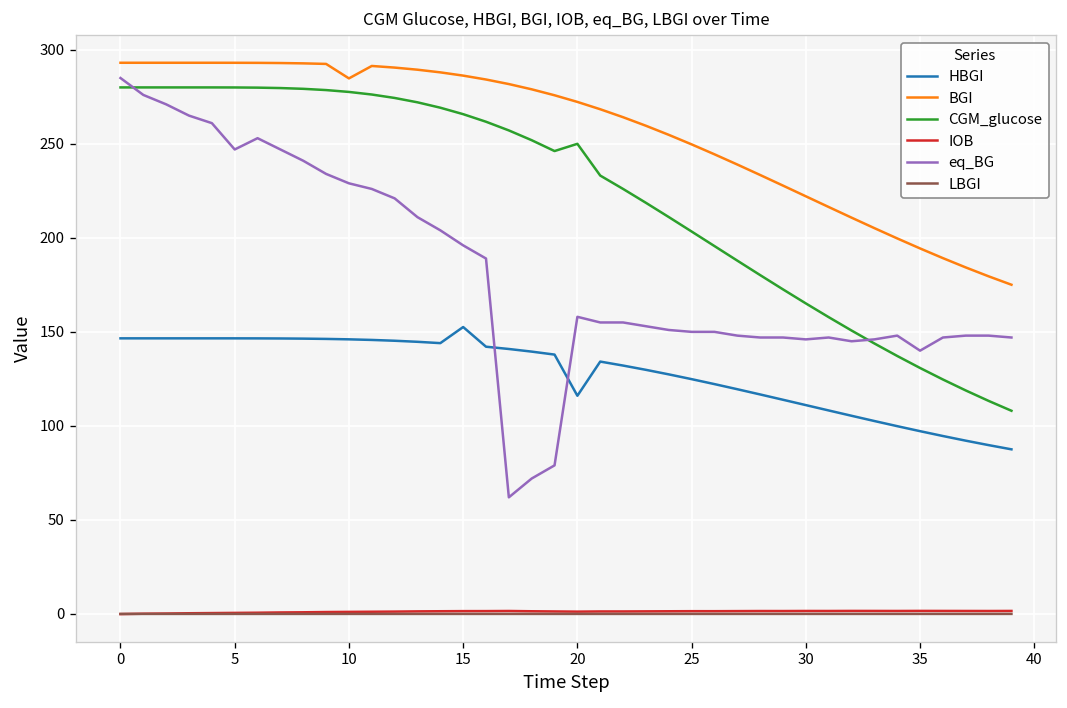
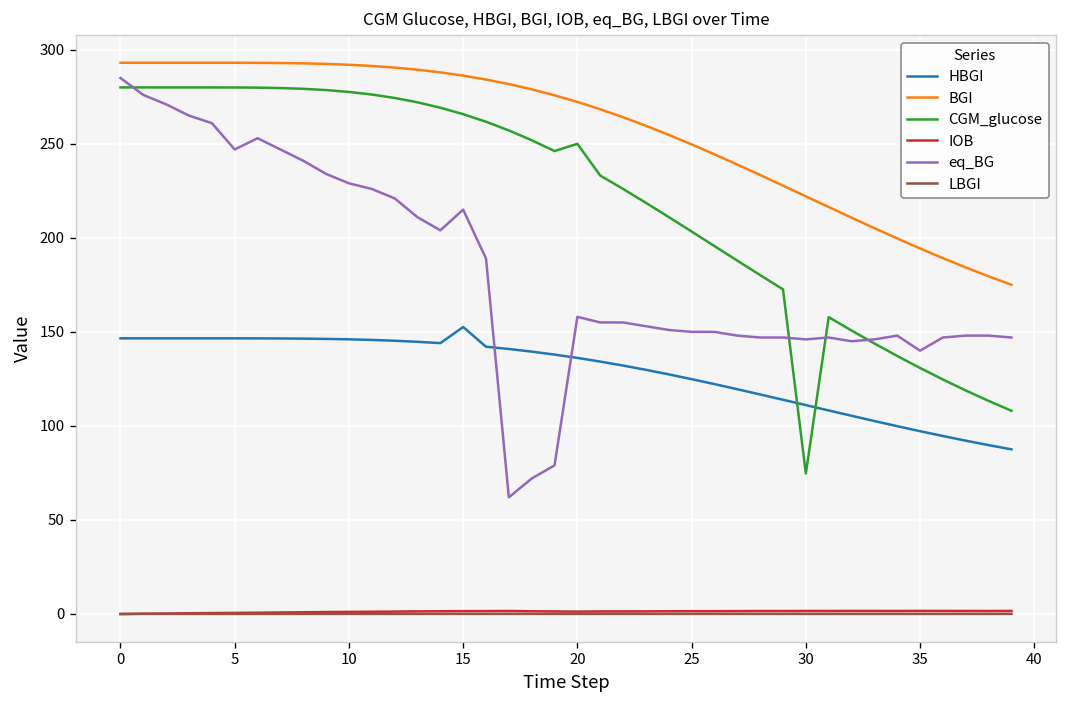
  {
    "HBGI": {
      "0": 147,
      "5": 147,
      "10": 146,
      "15": 153,
-     "20": 116,
+     "20": 136,
      "25": 125,
      "30": 111,
      "35": 97
    },
    "BGI": {
      "0": 293,
      "5": 293,
-     "10": 285,
+     "10": 292,
      "15": 286,
      "20": 272,
      "25": 250,
      "30": 222,
      "35": 194
    },
    "CGM_glucose": {
      "0": 280,
      "5": 280,
      "10": 278,
      "15": 266,
      "20": 250,
      "25": 203,
-     "30": 165,
+     "30": 75,
      "35": 131
    },
    "eq_BG": {
      "0": 285,
      "5": 247,
      "10": 229,
-     "15": 196,
+     "15": 215,
      "20": 158,
      "25": 150,
      "30": 146,
      "35": 140
    }
  }
